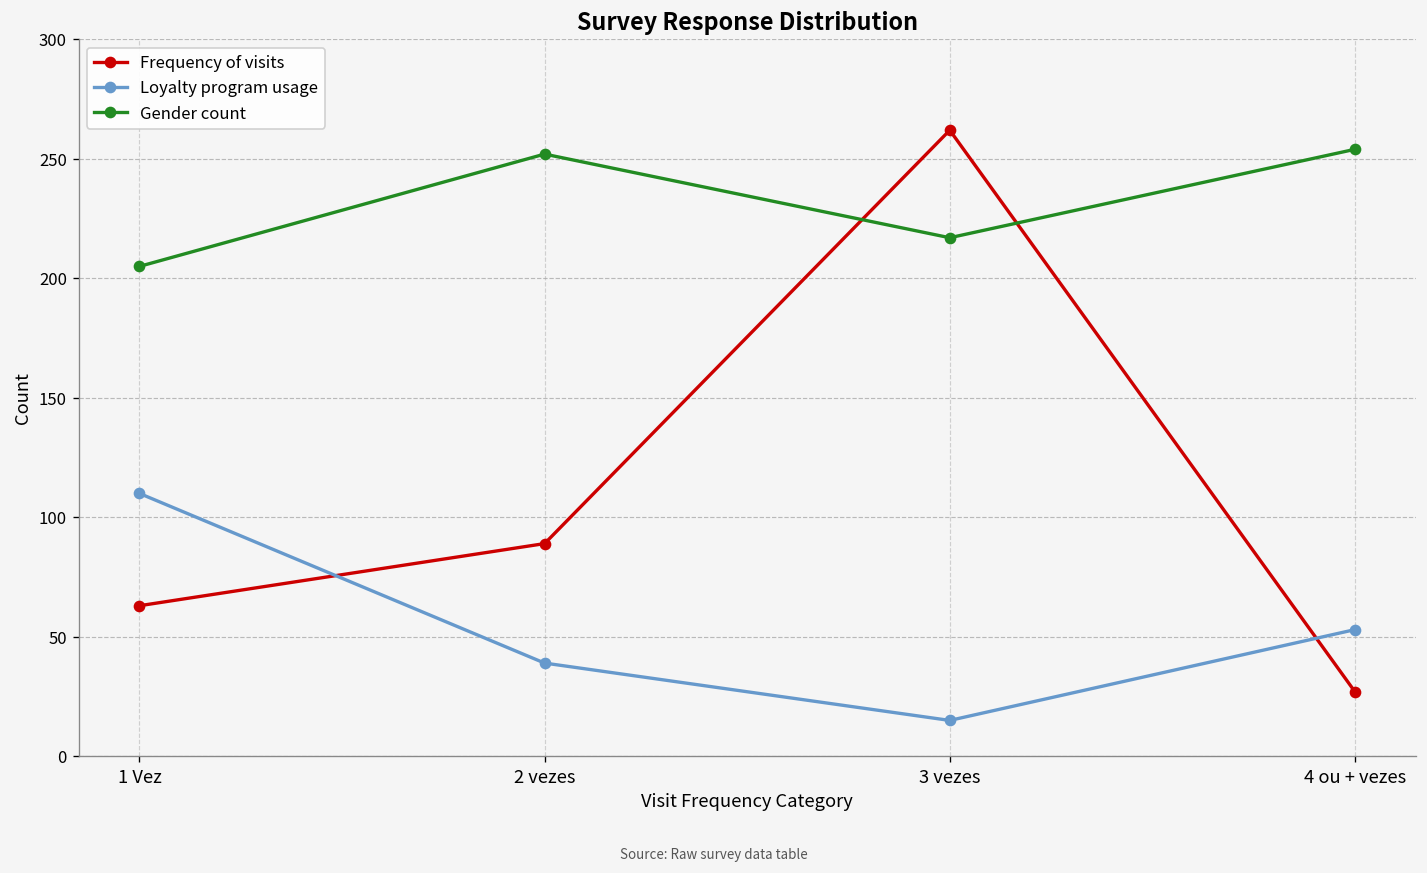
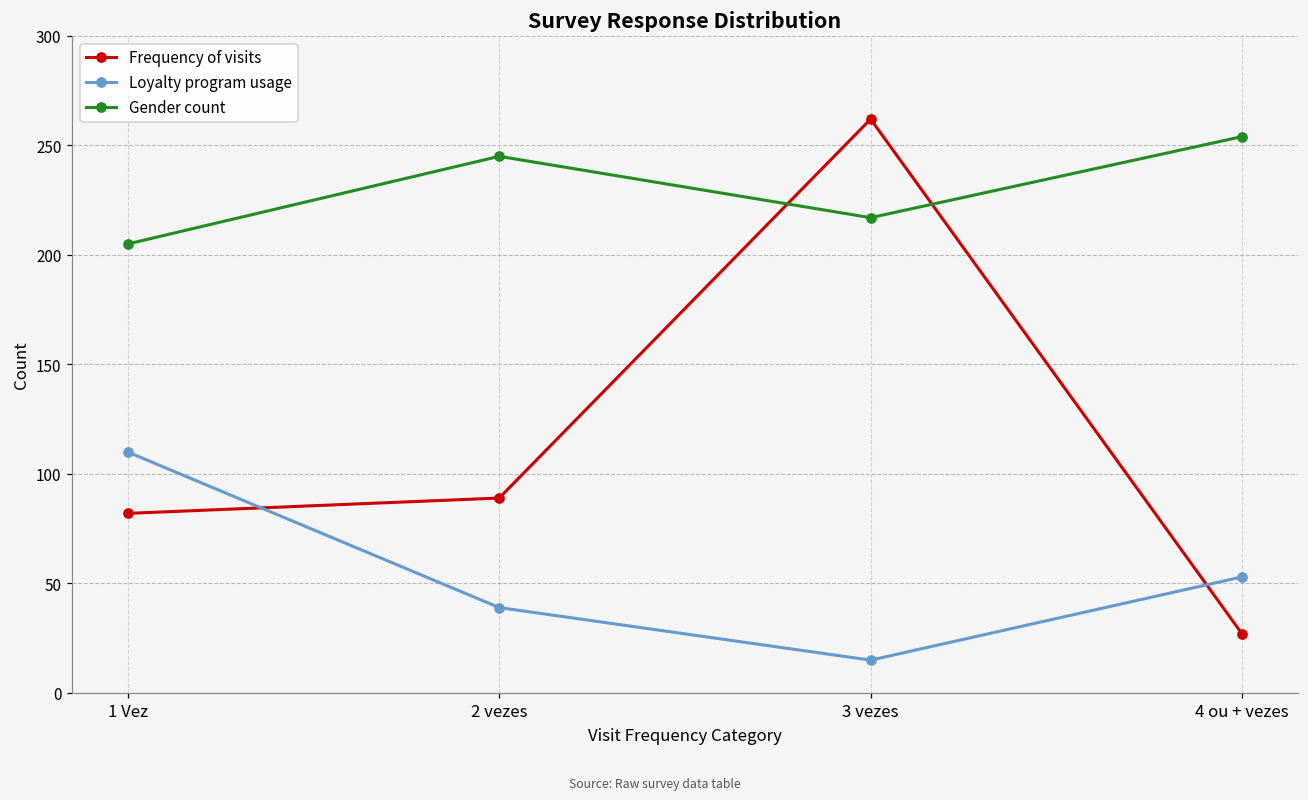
  {
    "Frequency of visits": {
-     "1 Vez": 63,
+     "1 Vez": 82,
      "2 vezes": 89,
      "3 vezes": 262,
      "4 ou + vezes": 27
    },
    "Loyalty program usage": {
      "1 Vez": 110,
      "2 vezes": 39,
      "3 vezes": 15,
      "4 ou + vezes": 53
    },
    "Gender count": {
      "1 Vez": 205,
-     "2 vezes": 252,
+     "2 vezes": 245,
      "3 vezes": 217,
      "4 ou + vezes": 254
    }
  }
